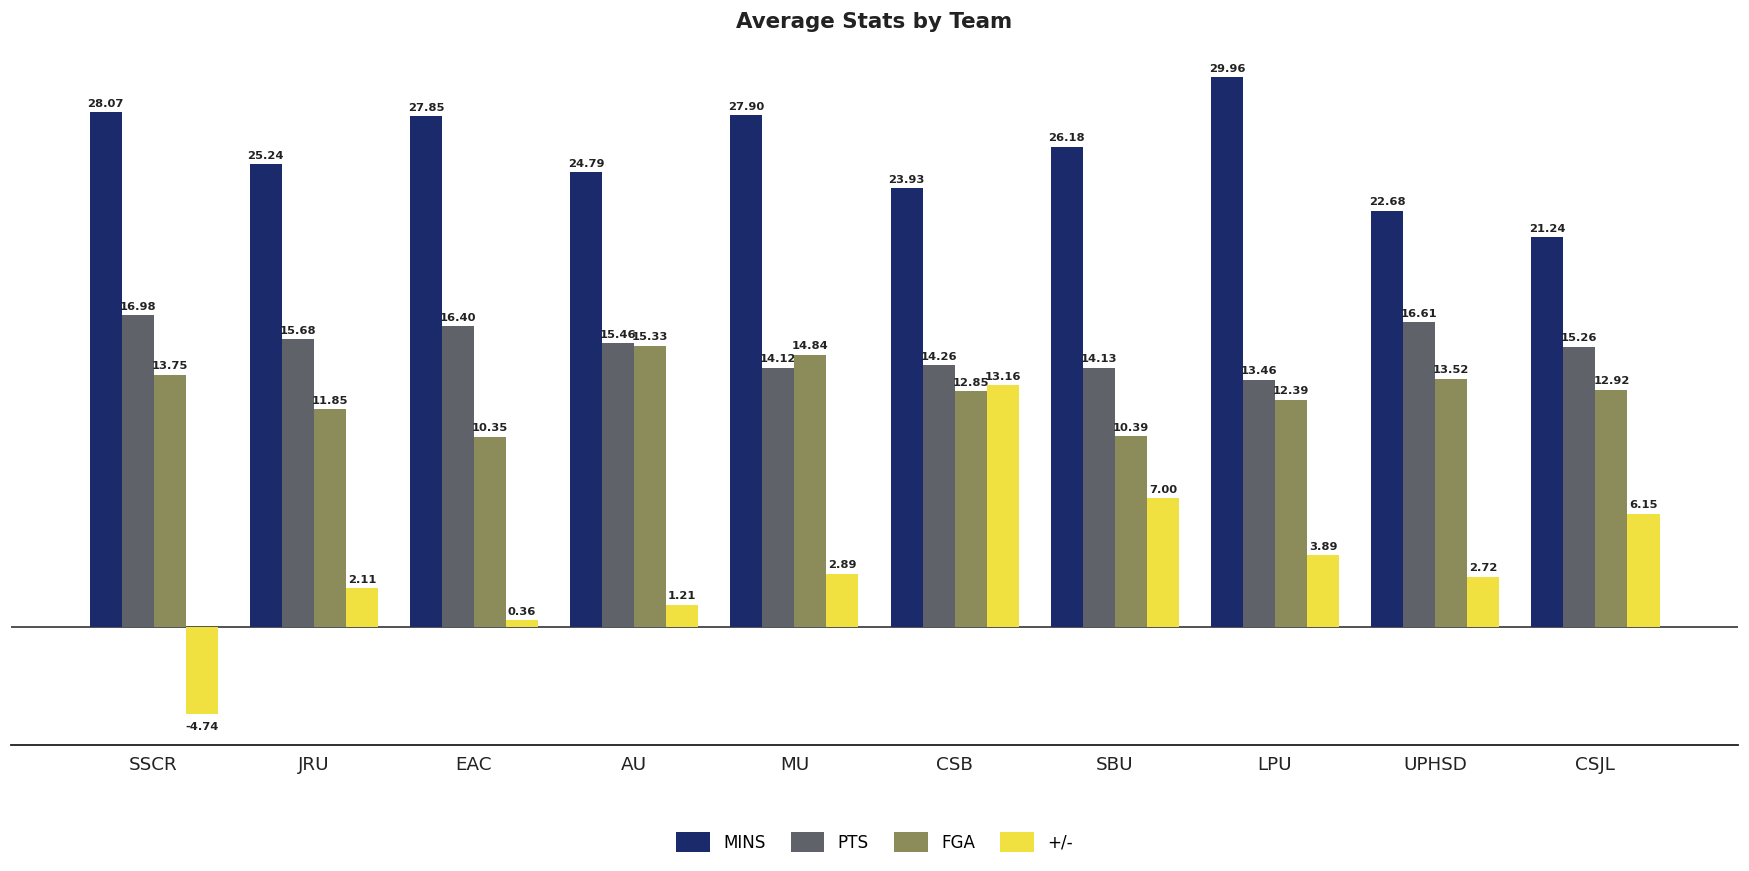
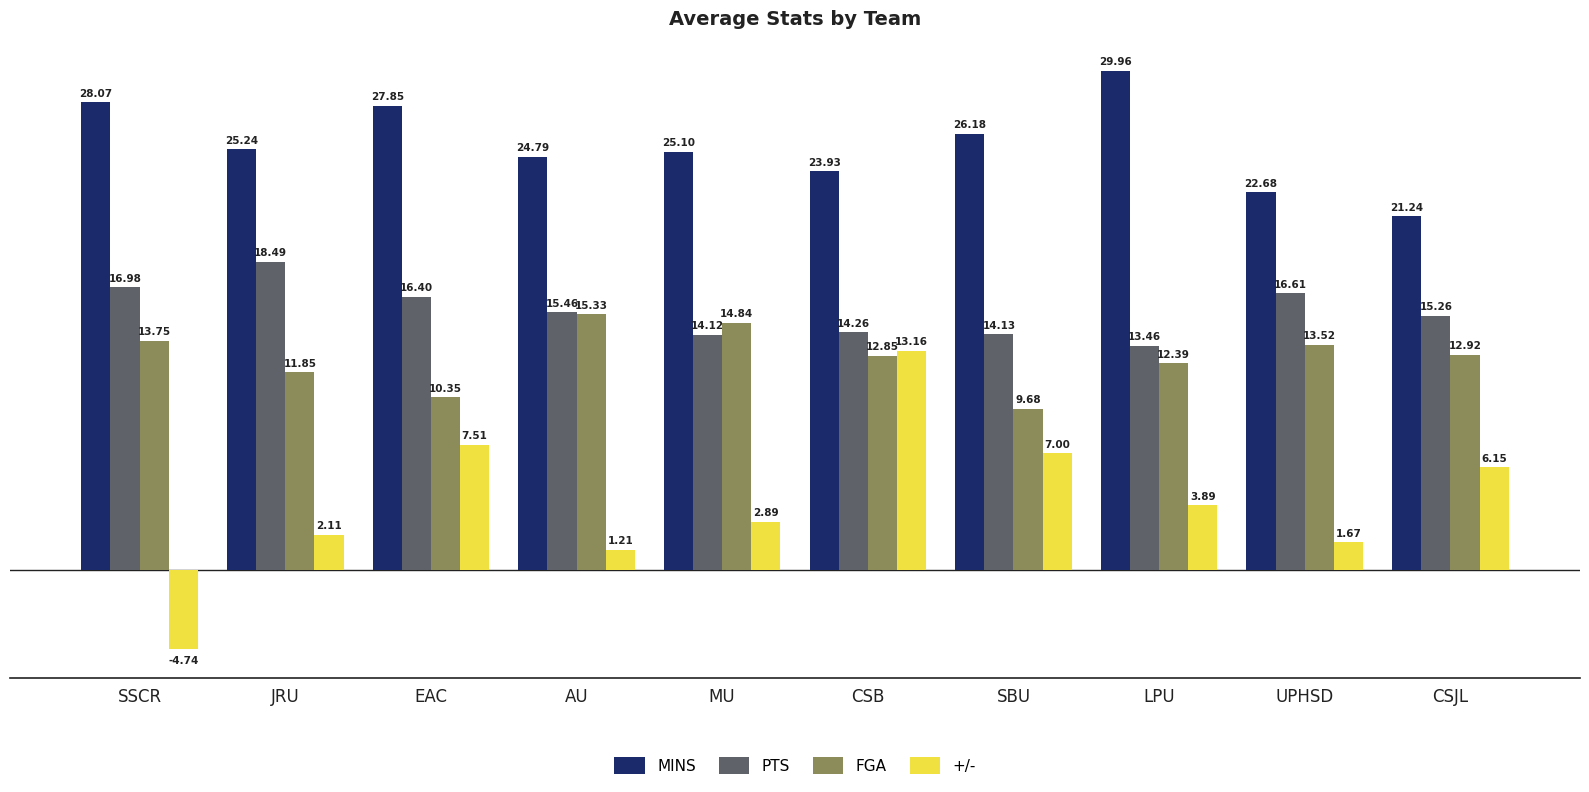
  {
    "MINS": {
      "SSCR": 28.07,
      "JRU": 25.24,
      "EAC": 27.85,
      "AU": 24.79,
-     "MU": 27.90,
+     "MU": 25.10,
      "CSB": 23.93,
      "SBU": 26.18,
      "LPU": 29.96,
      "UPHSD": 22.68,
      "CSJL": 21.24
    },
    "PTS": {
      "SSCR": 16.98,
-     "JRU": 15.68,
+     "JRU": 18.49,
      "EAC": 16.40,
      "AU": 15.46,
      "MU": 14.12,
      "CSB": 14.26,
      "SBU": 14.13,
      "LPU": 13.46,
      "UPHSD": 16.61,
      "CSJL": 15.26
    },
    "FGA": {
      "SSCR": 13.75,
      "JRU": 11.85,
      "EAC": 10.35,
      "AU": 15.33,
      "MU": 14.84,
      "CSB": 12.85,
-     "SBU": 10.39,
+     "SBU": 9.68,
      "LPU": 12.39,
      "UPHSD": 13.52,
      "CSJL": 12.92
    },
    "+/-": {
      "SSCR": -4.74,
      "JRU": 2.11,
-     "EAC": 0.36,
+     "EAC": 7.51,
      "AU": 1.21,
      "MU": 2.89,
      "CSB": 13.16,
      "SBU": 7.00,
      "LPU": 3.89,
-     "UPHSD": 2.72,
+     "UPHSD": 1.67,
      "CSJL": 6.15
    }
  }
